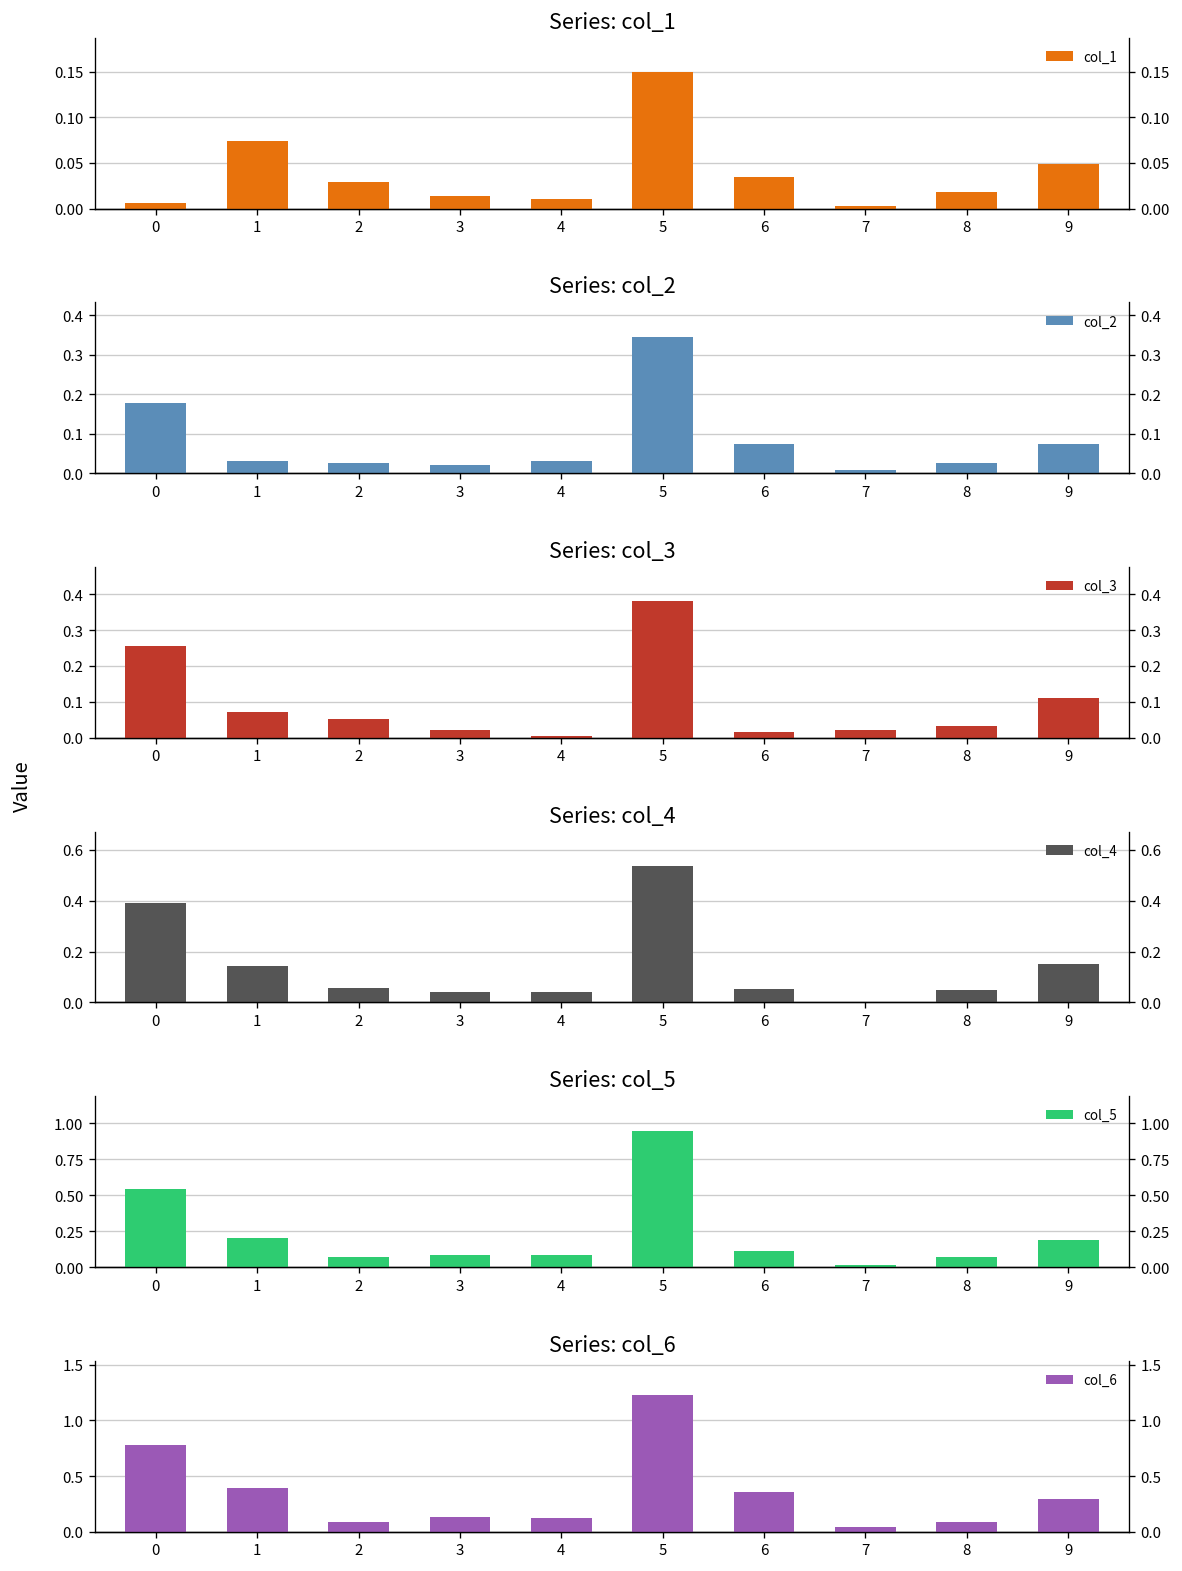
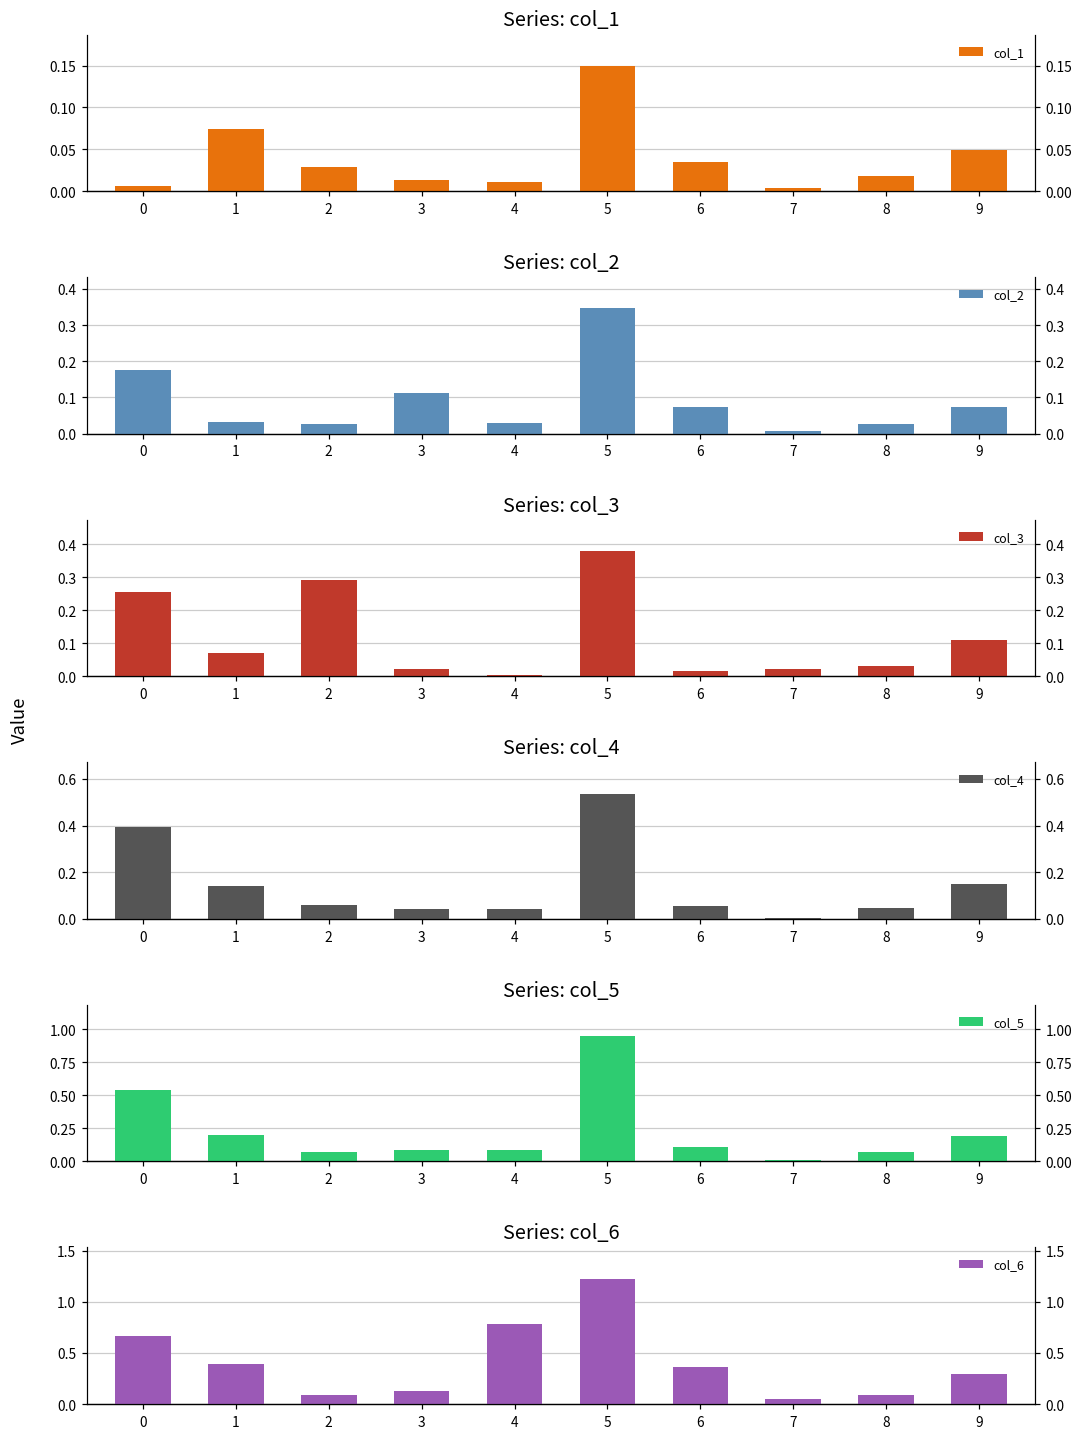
  {
    "Series: col_1": {
      "0": 0.01,
      "1": 0.07,
      "2": 0.03,
      "3": 0.01,
      "4": 0.01,
      "5": 0.15,
      "6": 0.03,
      "8": 0.02,
      "9": 0.05
    },
    "Series: col_2": {
      "0": 0.18,
      "1": 0.03,
      "2": 0.03,
-     "3": 0.02,
+     "3": 0.11,
      "4": 0.03,
      "5": 0.35,
      "6": 0.07,
      "7": 0.01,
      "8": 0.03,
      "9": 0.07
    },
    "Series: col_3": {
      "0": 0.26,
      "1": 0.07,
-     "2": 0.05,
+     "2": 0.29,
      "3": 0.02,
      "5": 0.38,
      "6": 0.02,
      "7": 0.02,
      "8": 0.03,
      "9": 0.11
    },
    "Series: col_4": {
      "0": 0.39,
      "1": 0.14,
      "2": 0.06,
      "3": 0.04,
      "4": 0.04,
      "5": 0.54,
      "6": 0.05,
      "8": 0.05,
      "9": 0.15
    },
    "Series: col_5": {
      "0": 0.54,
      "1": 0.20,
      "2": 0.07,
      "3": 0.08,
      "4": 0.08,
      "5": 0.95,
      "6": 0.11,
      "8": 0.07,
      "9": 0.19
    },
    "Series: col_6": {
-     "0": 0.8,
+     "0": 0.7,
      "1": 0.4,
      "2": 0.1,
      "3": 0.1,
-     "4": 0.1,
+     "4": 0.8,
      "5": 1.2,
      "6": 0.4,
      "7": 0.0,
      "8": 0.1,
      "9": 0.3
    }
  }
